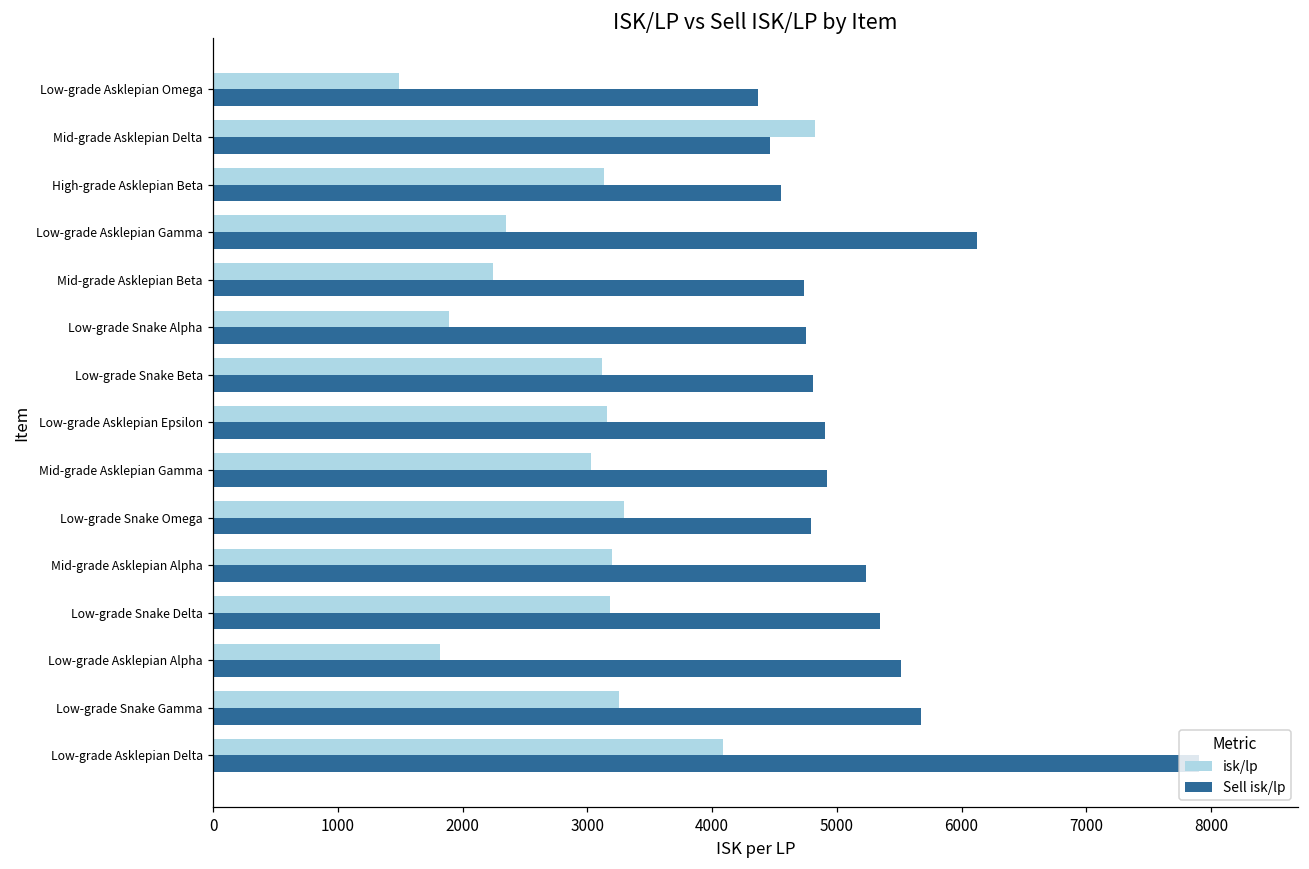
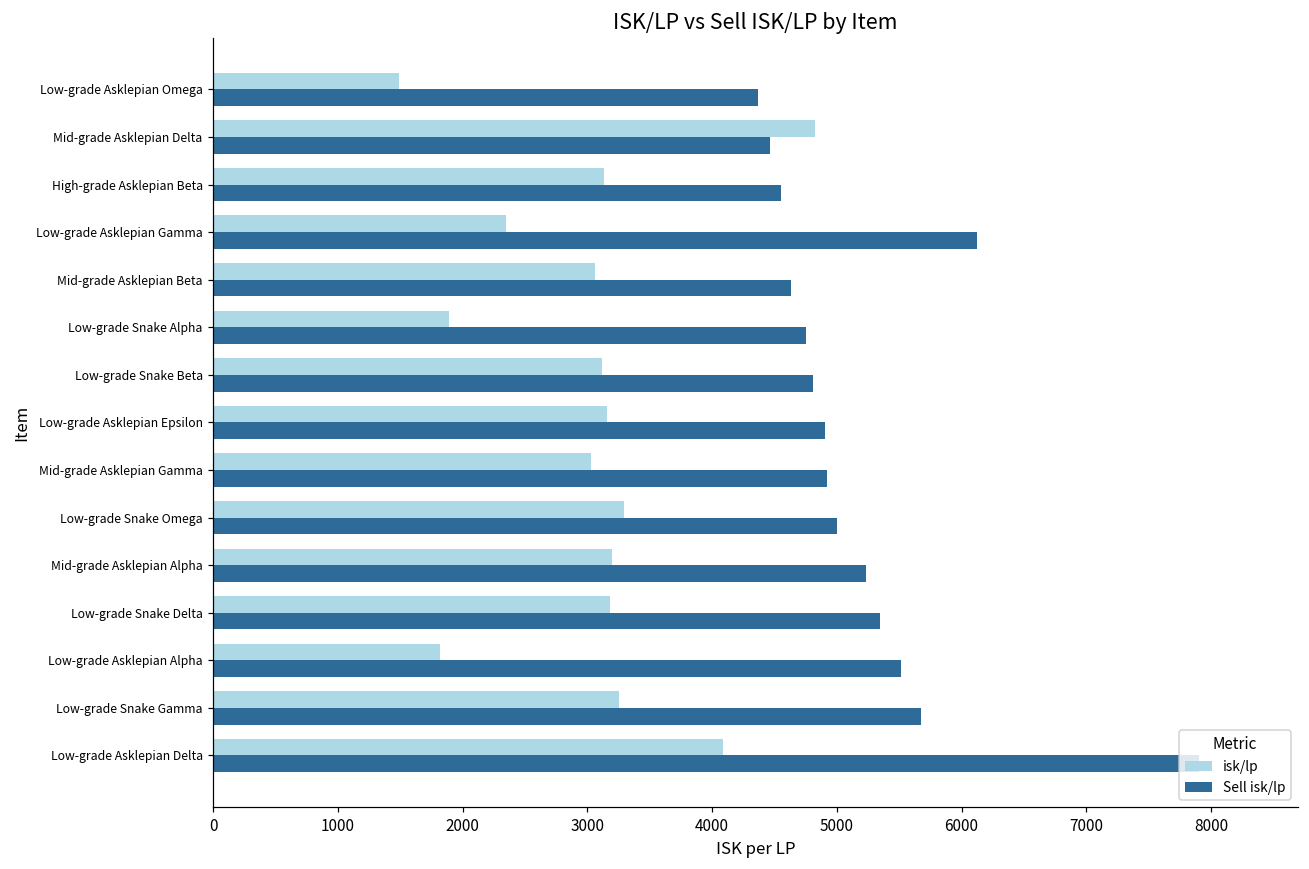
  {
    "isk/lp": {
      "Low-grade Asklepian Omega": 1490,
      "Mid-grade Asklepian Delta": 4820,
      "High-grade Asklepian Beta": 3130,
      "Low-grade Asklepian Gamma": 2350,
-     "Mid-grade Asklepian Beta": 2240,
+     "Mid-grade Asklepian Beta": 3060,
      "Low-grade Snake Alpha": 1890,
      "Low-grade Snake Beta": 3120,
      "Low-grade Asklepian Epsilon": 3150,
      "Mid-grade Asklepian Gamma": 3030,
      "Low-grade Snake Omega": 3290,
      "Mid-grade Asklepian Alpha": 3190,
      "Low-grade Snake Delta": 3180,
      "Low-grade Asklepian Alpha": 1820,
      "Low-grade Snake Gamma": 3260,
      "Low-grade Asklepian Delta": 4090
    },
    "Sell isk/lp": {
      "Low-grade Asklepian Omega": 4370,
      "Mid-grade Asklepian Delta": 4460,
      "High-grade Asklepian Beta": 4550,
      "Low-grade Asklepian Gamma": 6120,
-     "Mid-grade Asklepian Beta": 4740,
+     "Mid-grade Asklepian Beta": 4640,
      "Low-grade Snake Alpha": 4750,
      "Low-grade Snake Beta": 4810,
      "Low-grade Asklepian Epsilon": 4900,
      "Mid-grade Asklepian Gamma": 4920,
-     "Low-grade Snake Omega": 4790,
+     "Low-grade Snake Omega": 5000,
      "Mid-grade Asklepian Alpha": 5230,
      "Low-grade Snake Delta": 5340,
      "Low-grade Asklepian Alpha": 5520,
      "Low-grade Snake Gamma": 5670
    }
  }
